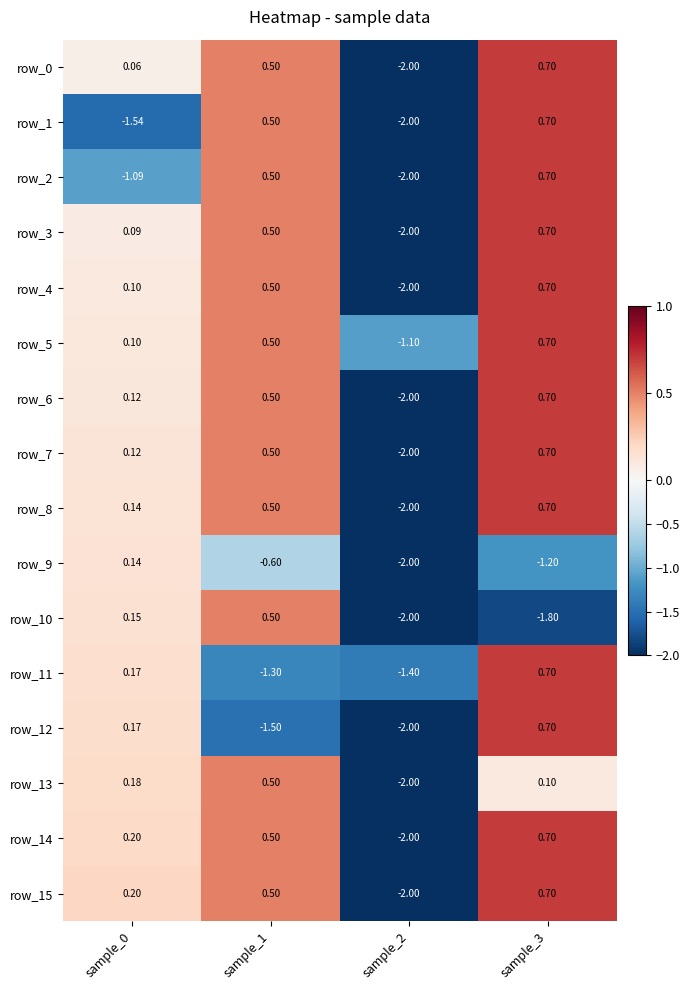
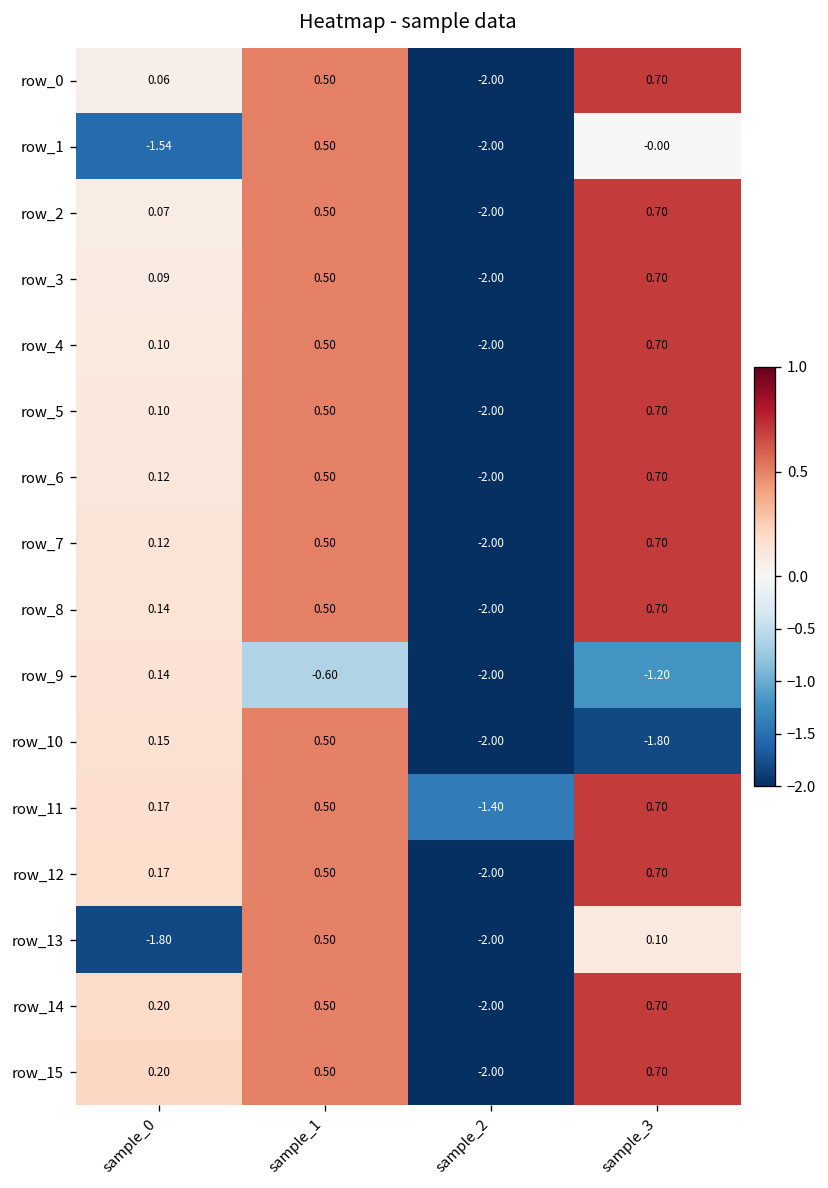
  {
    "row_0": {
      "sample_0": 0.06,
      "sample_1": 0.50,
      "sample_2": -2.00,
      "sample_3": 0.70
    },
    "row_1": {
      "sample_0": -1.54,
      "sample_1": 0.50,
      "sample_2": -2.00,
-     "sample_3": 0.70
+     "sample_3": -0.00
    },
    "row_2": {
-     "sample_0": -1.09,
+     "sample_0": 0.07,
      "sample_1": 0.50,
      "sample_2": -2.00,
      "sample_3": 0.70
    },
    "row_3": {
      "sample_0": 0.09,
      "sample_1": 0.50,
      "sample_2": -2.00,
      "sample_3": 0.70
    },
    "row_4": {
      "sample_0": 0.10,
      "sample_1": 0.50,
      "sample_2": -2.00,
      "sample_3": 0.70
    },
    "row_5": {
      "sample_0": 0.10,
      "sample_1": 0.50,
-     "sample_2": -1.10,
+     "sample_2": -2.00,
      "sample_3": 0.70
    },
    "row_6": {
      "sample_0": 0.12,
      "sample_1": 0.50,
      "sample_2": -2.00,
      "sample_3": 0.70
    },
    "row_7": {
      "sample_0": 0.12,
      "sample_1": 0.50,
      "sample_2": -2.00,
      "sample_3": 0.70
    },
    "row_8": {
      "sample_0": 0.14,
      "sample_1": 0.50,
      "sample_2": -2.00,
      "sample_3": 0.70
    },
    "row_9": {
      "sample_0": 0.14,
      "sample_1": -0.60,
      "sample_2": -2.00,
      "sample_3": -1.20
    },
    "row_10": {
      "sample_0": 0.15,
      "sample_1": 0.50,
      "sample_2": -2.00,
      "sample_3": -1.80
    },
    "row_11": {
      "sample_0": 0.17,
-     "sample_1": -1.30,
+     "sample_1": 0.50,
      "sample_2": -1.40,
      "sample_3": 0.70
    },
    "row_12": {
      "sample_0": 0.17,
-     "sample_1": -1.50,
+     "sample_1": 0.50,
      "sample_2": -2.00,
      "sample_3": 0.70
    },
    "row_13": {
-     "sample_0": 0.18,
+     "sample_0": -1.80,
      "sample_1": 0.50,
      "sample_2": -2.00,
      "sample_3": 0.10
    },
    "row_14": {
      "sample_0": 0.20,
      "sample_1": 0.50,
      "sample_2": -2.00,
      "sample_3": 0.70
    },
    "row_15": {
      "sample_0": 0.20,
      "sample_1": 0.50,
      "sample_2": -2.00,
      "sample_3": 0.70
    }
  }
